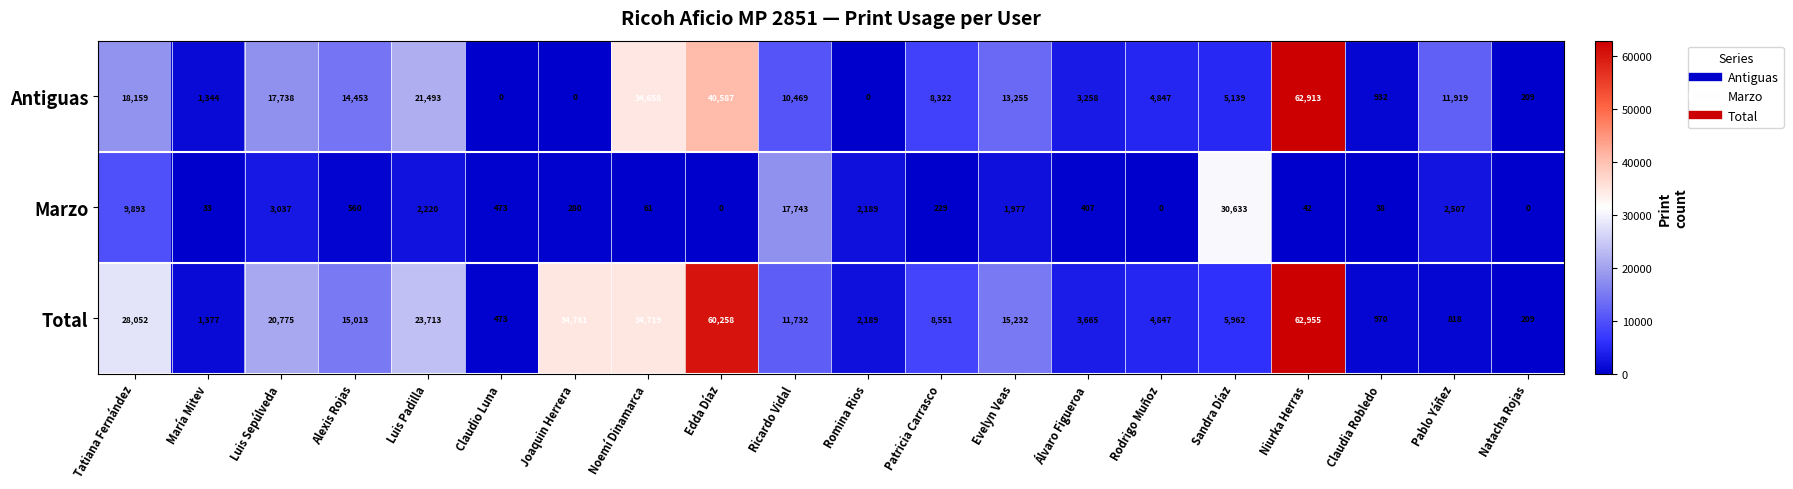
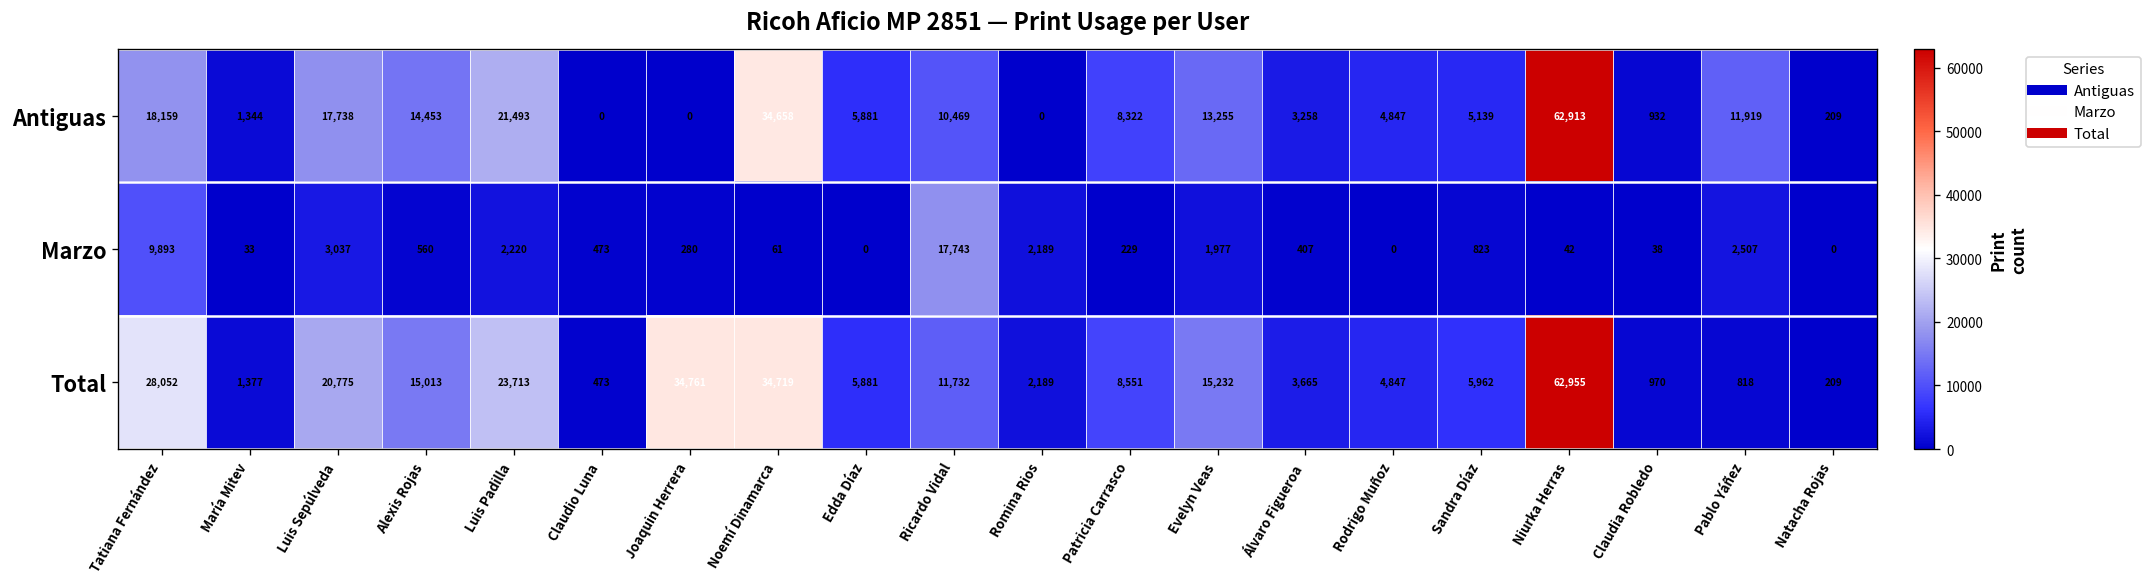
  {
    "Antiguas": {
      "Tatiana Fernández": "18,159",
      "María Mitev": "1,344",
      "Luis Sepúlveda": "17,738",
      "Alexis Rojas": "14,453",
      "Luis Padilla": "21,493",
      "Claudio Luna": "0",
      "Joaquin Herrera": "0",
-     "Edda Díaz": "40,587",
+     "Edda Díaz": "5,881",
      "Ricardo Vidal": "10,469",
      "Romina Rios": "0",
      "Patricia Carrasco": "8,322",
      "Evelyn Veas": "13,255",
      "Álvaro Figueroa": "3,258",
      "Rodrigo Muñoz": "4,847",
      "Sandra Díaz": "5,139",
      "Niurka Herras": "62,913",
      "Claudia Robledo": "932",
      "Pablo Yáñez": "11,919",
      "Natacha Rojas": "209"
    },
    "Marzo": {
      "Tatiana Fernández": "9,893",
      "María Mitev": "33",
      "Luis Sepúlveda": "3,037",
      "Alexis Rojas": "560",
      "Luis Padilla": "2,220",
      "Claudio Luna": "473",
      "Joaquin Herrera": "280",
      "Noemí Dinamarca": "61",
      "Edda Díaz": "0",
      "Ricardo Vidal": "17,743",
      "Romina Rios": "2,189",
      "Patricia Carrasco": "229",
      "Evelyn Veas": "1,977",
      "Álvaro Figueroa": "407",
      "Rodrigo Muñoz": "0",
-     "Sandra Díaz": "30,633",
+     "Sandra Díaz": "823",
      "Niurka Herras": "42",
      "Claudia Robledo": "38",
      "Pablo Yáñez": "2,507",
      "Natacha Rojas": "0"
    },
    "Total": {
      "Tatiana Fernández": "28,052",
      "María Mitev": "1,377",
      "Luis Sepúlveda": "20,775",
      "Alexis Rojas": "15,013",
      "Luis Padilla": "23,713",
      "Claudio Luna": "473",
-     "Edda Díaz": "60,258",
+     "Edda Díaz": "5,881",
      "Ricardo Vidal": "11,732",
      "Romina Rios": "2,189",
      "Patricia Carrasco": "8,551",
      "Evelyn Veas": "15,232",
      "Álvaro Figueroa": "3,665",
      "Rodrigo Muñoz": "4,847",
      "Sandra Díaz": "5,962",
      "Niurka Herras": "62,955",
      "Claudia Robledo": "970",
      "Pablo Yáñez": "818",
      "Natacha Rojas": "209"
    }
  }
